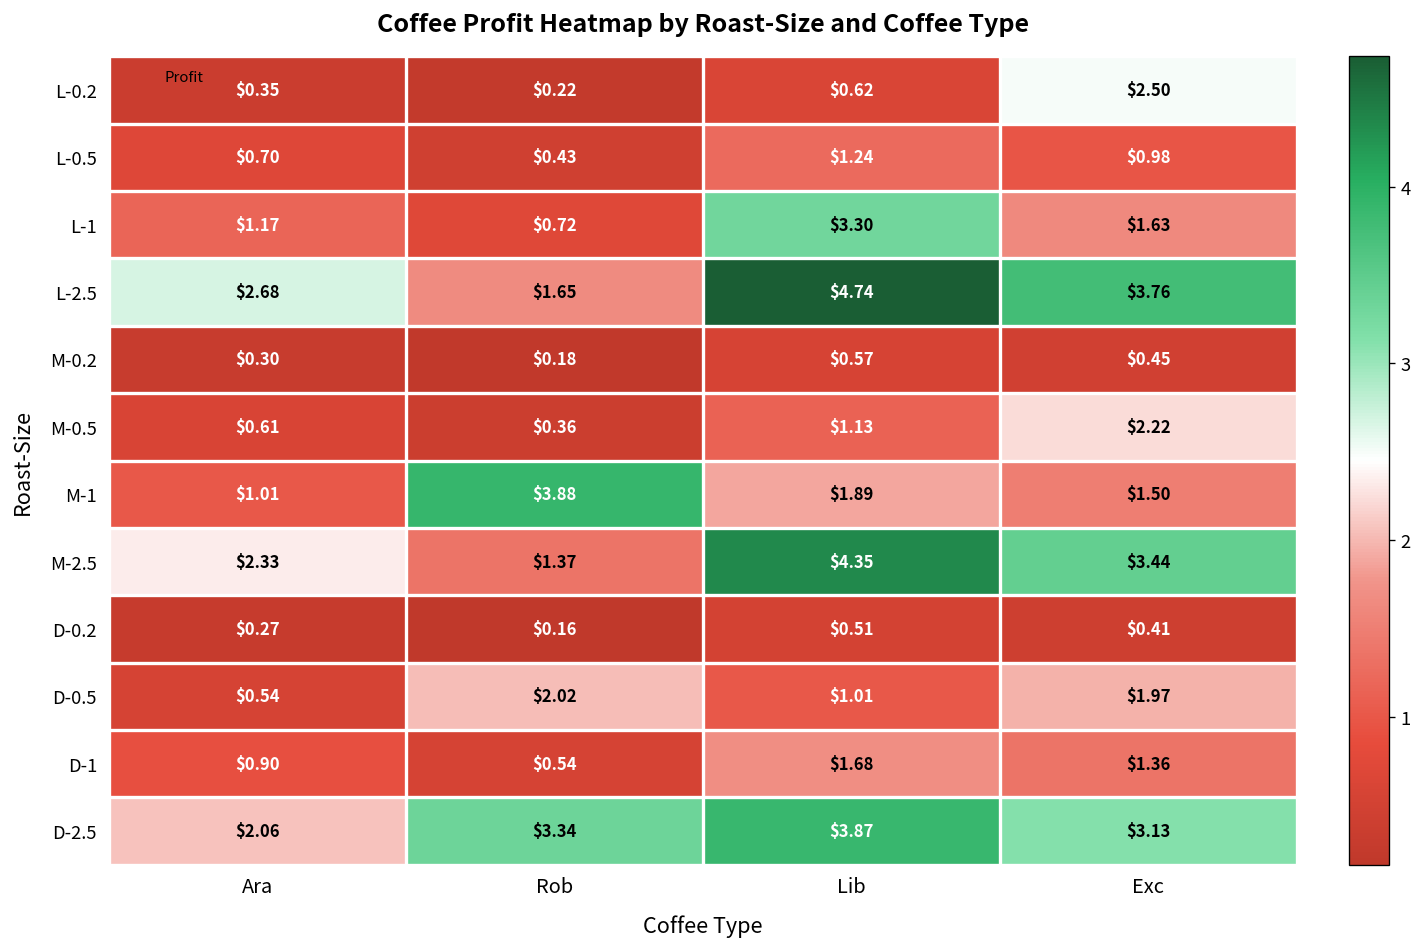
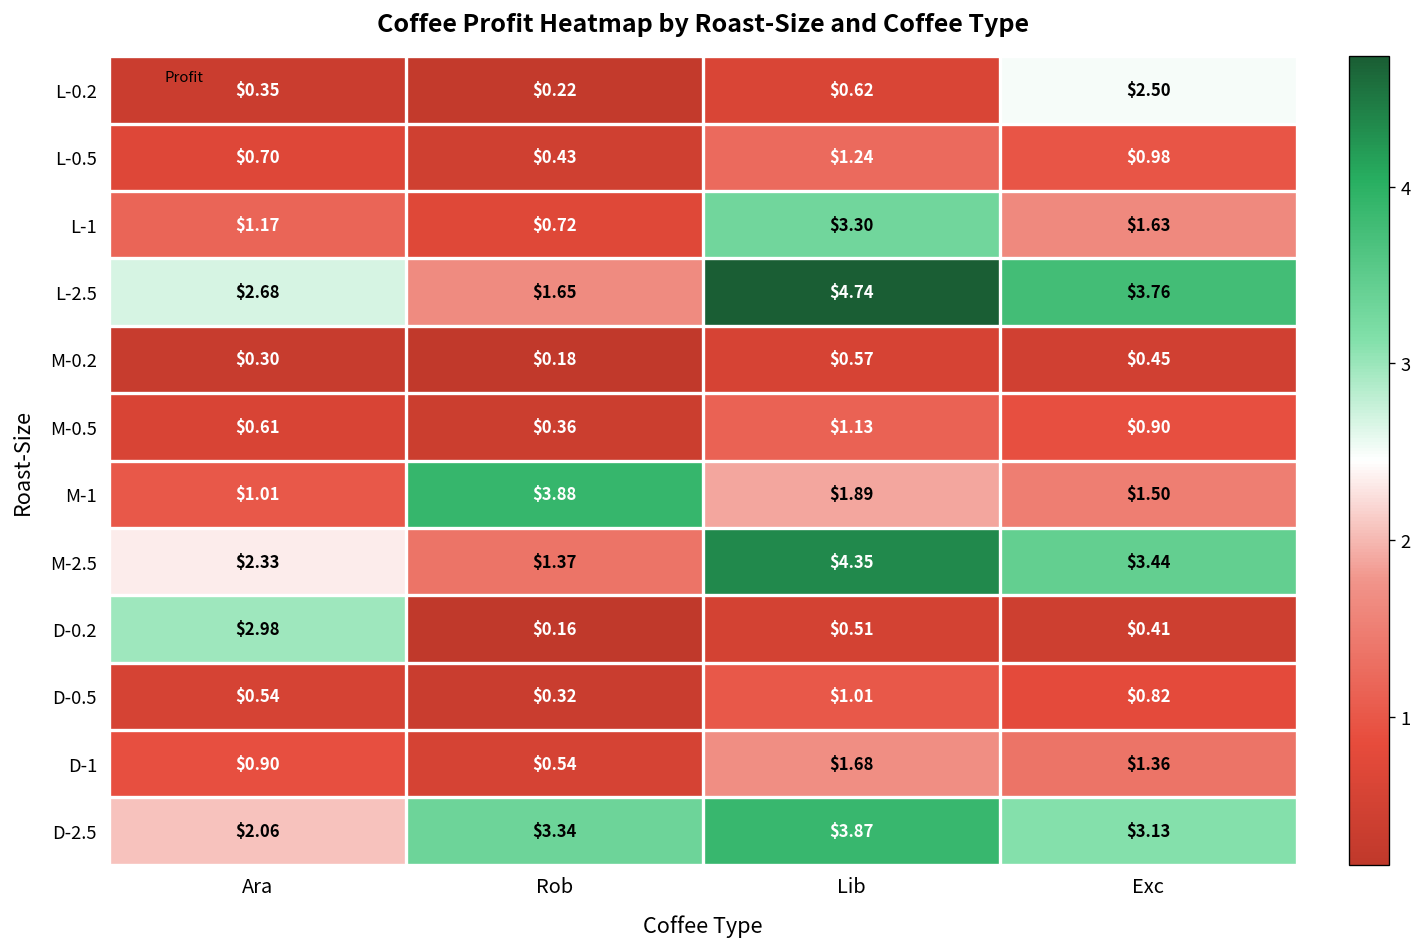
  {
    "L-0.2": {
      "Ara": "$0.35",
      "Rob": "$0.22",
      "Lib": "$0.62",
      "Exc": "$2.50"
    },
    "L-0.5": {
      "Ara": "$0.70",
      "Rob": "$0.43",
      "Lib": "$1.24",
      "Exc": "$0.98"
    },
    "L-1": {
      "Ara": "$1.17",
      "Rob": "$0.72",
      "Lib": "$3.30",
      "Exc": "$1.63"
    },
    "L-2.5": {
      "Ara": "$2.68",
      "Rob": "$1.65",
      "Lib": "$4.74",
      "Exc": "$3.76"
    },
    "M-0.2": {
      "Ara": "$0.30",
      "Rob": "$0.18",
      "Lib": "$0.57",
      "Exc": "$0.45"
    },
    "M-0.5": {
      "Ara": "$0.61",
      "Rob": "$0.36",
      "Lib": "$1.13",
-     "Exc": "$2.22"
+     "Exc": "$0.90"
    },
    "M-1": {
      "Ara": "$1.01",
      "Rob": "$3.88",
      "Lib": "$1.89",
      "Exc": "$1.50"
    },
    "M-2.5": {
      "Ara": "$2.33",
      "Rob": "$1.37",
      "Lib": "$4.35",
      "Exc": "$3.44"
    },
    "D-0.2": {
-     "Ara": "$0.27",
+     "Ara": "$2.98",
      "Rob": "$0.16",
      "Lib": "$0.51",
      "Exc": "$0.41"
    },
    "D-0.5": {
      "Ara": "$0.54",
-     "Rob": "$2.02",
+     "Rob": "$0.32",
      "Lib": "$1.01",
-     "Exc": "$1.97"
+     "Exc": "$0.82"
    },
    "D-1": {
      "Ara": "$0.90",
      "Rob": "$0.54",
      "Lib": "$1.68",
      "Exc": "$1.36"
    },
    "D-2.5": {
      "Ara": "$2.06",
      "Rob": "$3.34",
      "Lib": "$3.87",
      "Exc": "$3.13"
    }
  }
